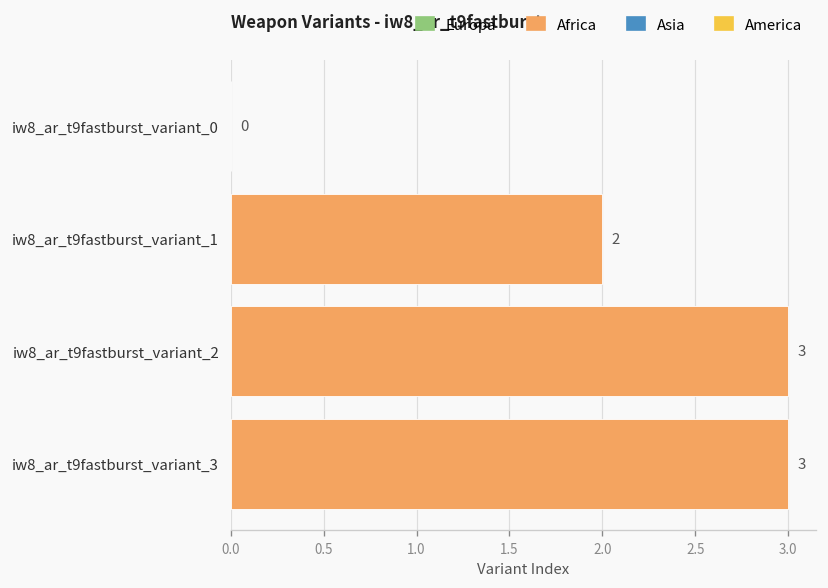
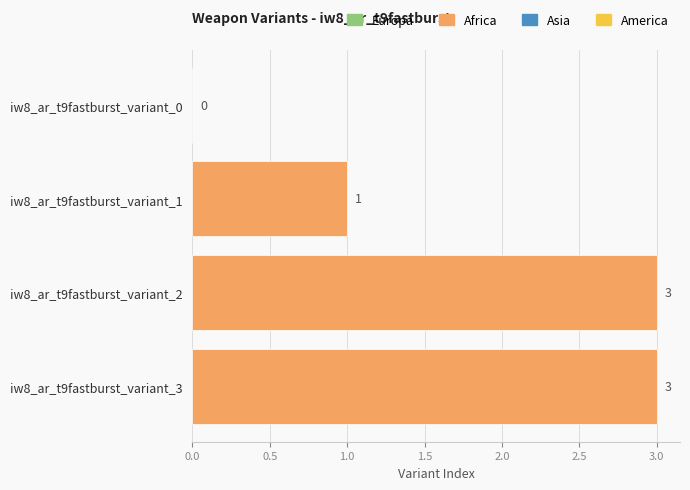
  {
    "iw8_ar_t9fastburst_variant_0": 0,
-   "iw8_ar_t9fastburst_variant_1": 2,
+   "iw8_ar_t9fastburst_variant_1": 1,
    "iw8_ar_t9fastburst_variant_2": 3,
    "iw8_ar_t9fastburst_variant_3": 3
  }
